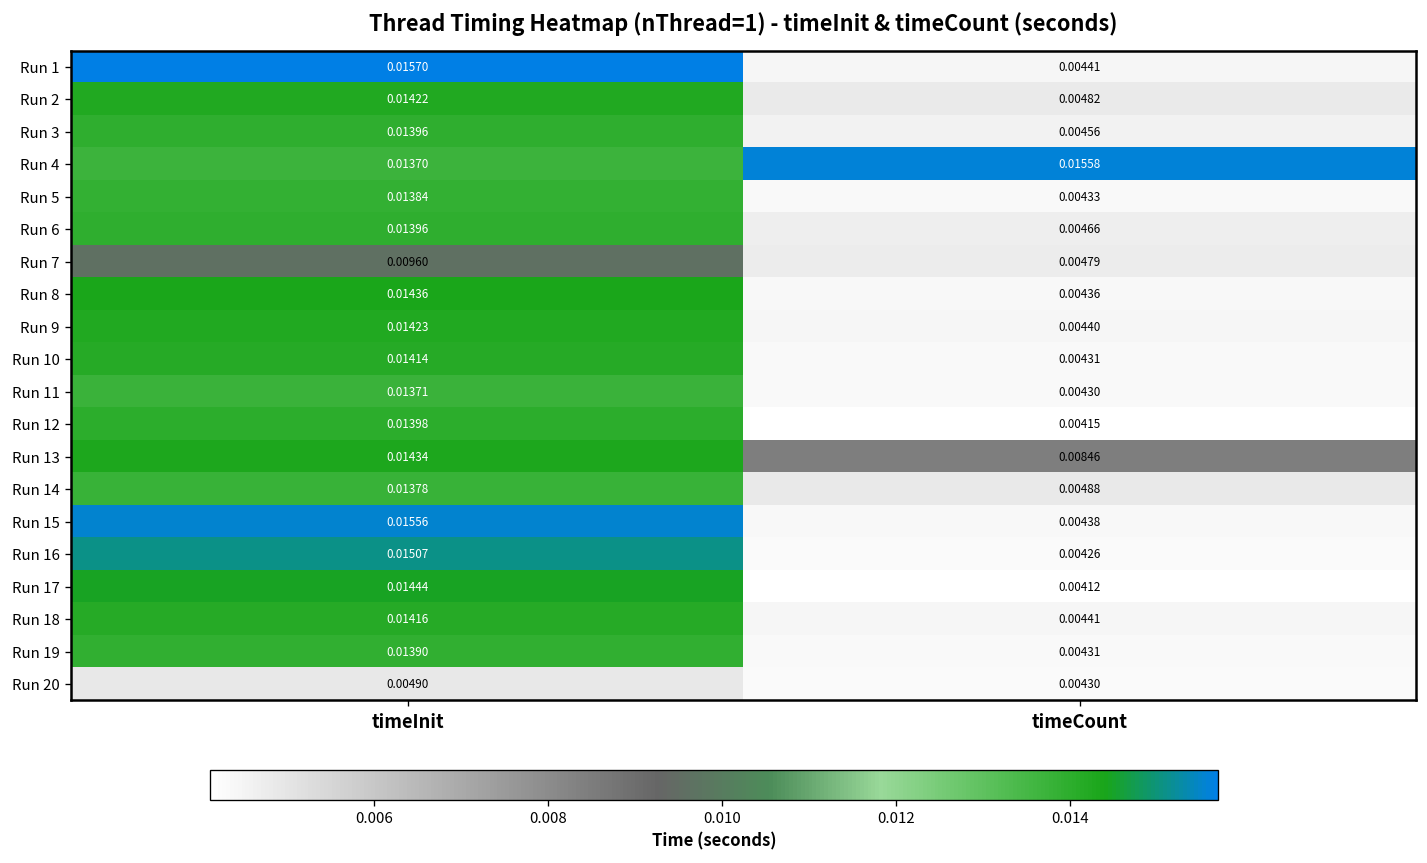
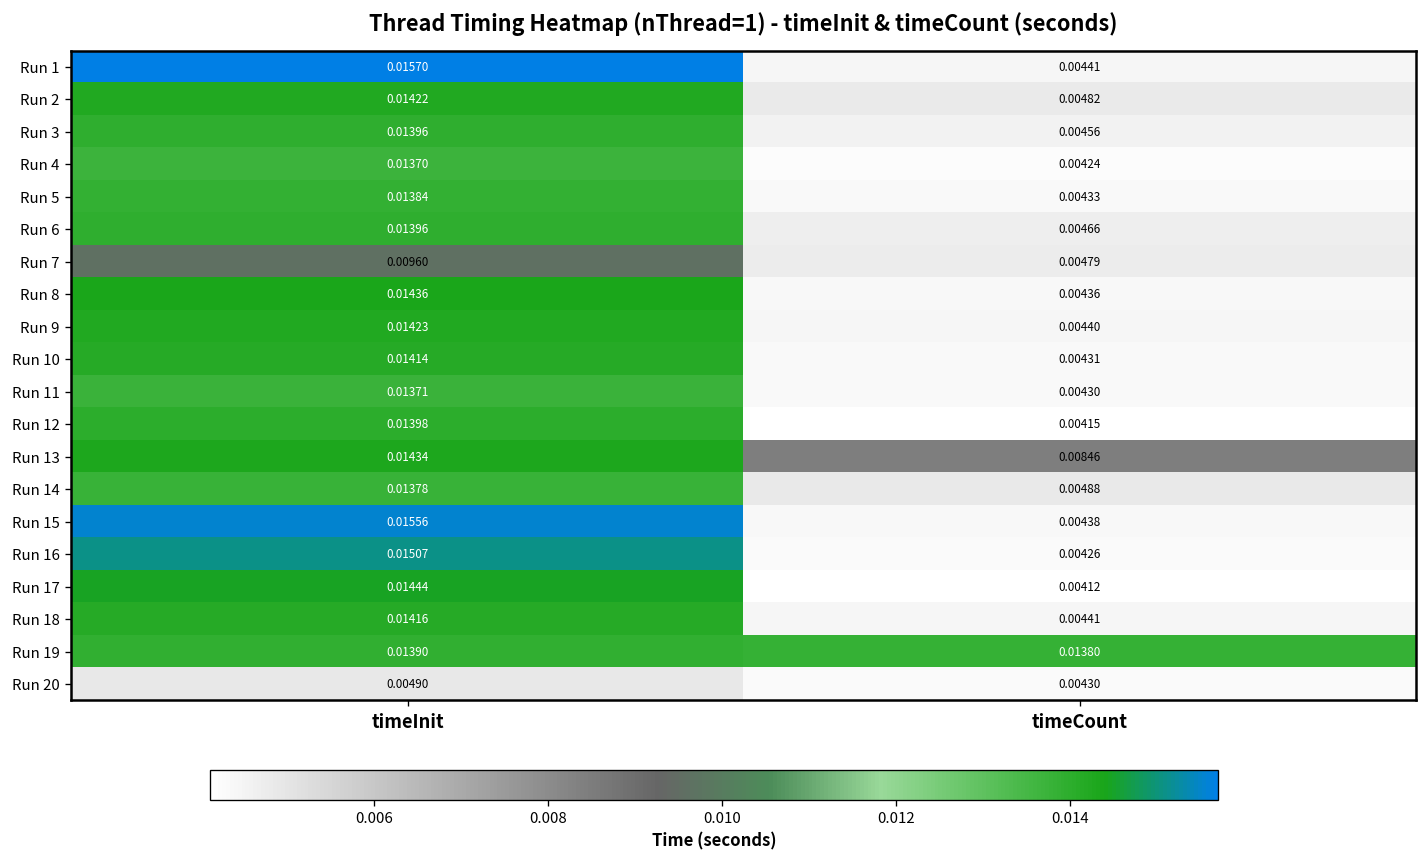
  {
    "Run 1": {
      "timeInit": 0.01570,
      "timeCount": 0.00441
    },
    "Run 2": {
      "timeInit": 0.01422,
      "timeCount": 0.00482
    },
    "Run 3": {
      "timeInit": 0.01396,
      "timeCount": 0.00456
    },
    "Run 4": {
      "timeInit": 0.01370,
-     "timeCount": 0.01558
+     "timeCount": 0.00424
    },
    "Run 5": {
      "timeInit": 0.01384,
      "timeCount": 0.00433
    },
    "Run 6": {
      "timeInit": 0.01396,
      "timeCount": 0.00466
    },
    "Run 7": {
      "timeInit": 0.00960,
      "timeCount": 0.00479
    },
    "Run 8": {
      "timeInit": 0.01436,
      "timeCount": 0.00436
    },
    "Run 9": {
      "timeInit": 0.01423,
      "timeCount": 0.00440
    },
    "Run 10": {
      "timeInit": 0.01414,
      "timeCount": 0.00431
    },
    "Run 11": {
      "timeInit": 0.01371,
      "timeCount": 0.00430
    },
    "Run 12": {
      "timeInit": 0.01398,
      "timeCount": 0.00415
    },
    "Run 13": {
      "timeInit": 0.01434,
      "timeCount": 0.00846
    },
    "Run 14": {
      "timeInit": 0.01378,
      "timeCount": 0.00488
    },
    "Run 15": {
      "timeInit": 0.01556,
      "timeCount": 0.00438
    },
    "Run 16": {
      "timeInit": 0.01507,
      "timeCount": 0.00426
    },
    "Run 17": {
      "timeInit": 0.01444,
      "timeCount": 0.00412
    },
    "Run 18": {
      "timeInit": 0.01416,
      "timeCount": 0.00441
    },
    "Run 19": {
      "timeInit": 0.01390,
-     "timeCount": 0.00431
+     "timeCount": 0.01380
    },
    "Run 20": {
      "timeInit": 0.00490,
      "timeCount": 0.00430
    }
  }
